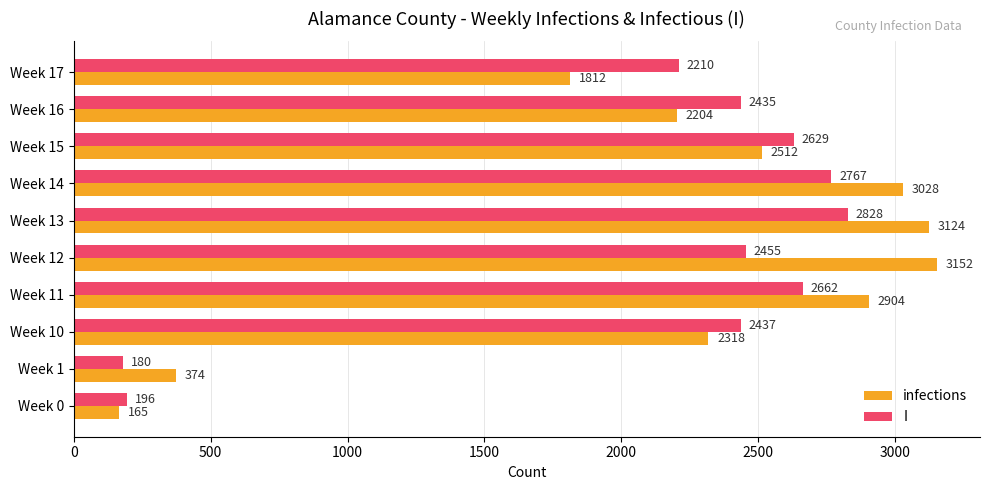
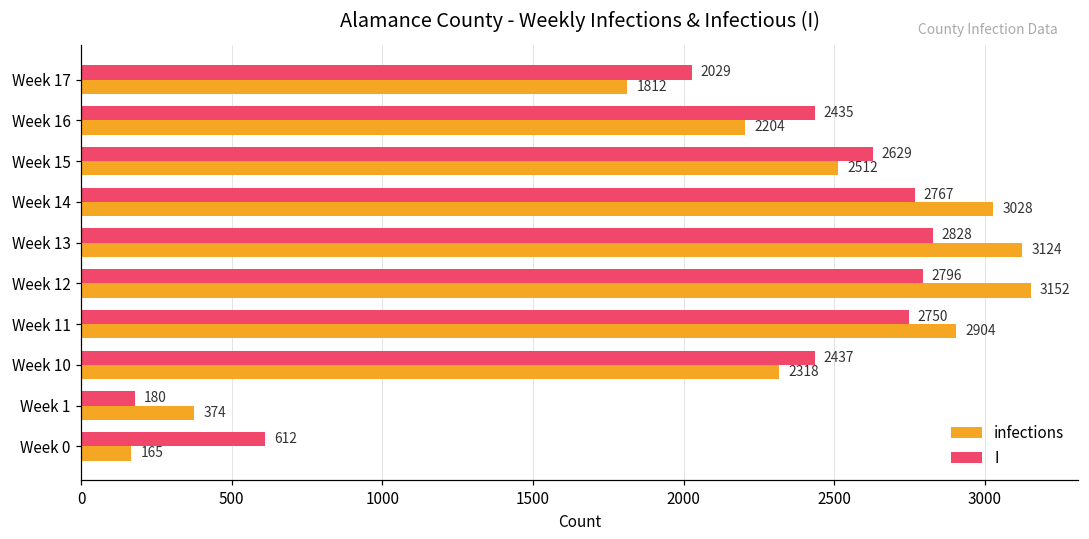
  {
    "infections": {
      "Week 17": 1812,
      "Week 16": 2204,
      "Week 15": 2512,
      "Week 14": 3028,
      "Week 13": 3124,
      "Week 12": 3152,
      "Week 11": 2904,
      "Week 10": 2318,
      "Week 1": 374,
      "Week 0": 165
    },
    "I": {
-     "Week 17": 2210,
+     "Week 17": 2029,
      "Week 16": 2435,
      "Week 15": 2629,
      "Week 14": 2767,
      "Week 13": 2828,
-     "Week 12": 2455,
-     "Week 11": 2662,
+     "Week 12": 2796,
+     "Week 11": 2750,
      "Week 10": 2437,
      "Week 1": 180,
-     "Week 0": 196
+     "Week 0": 612
    }
  }
